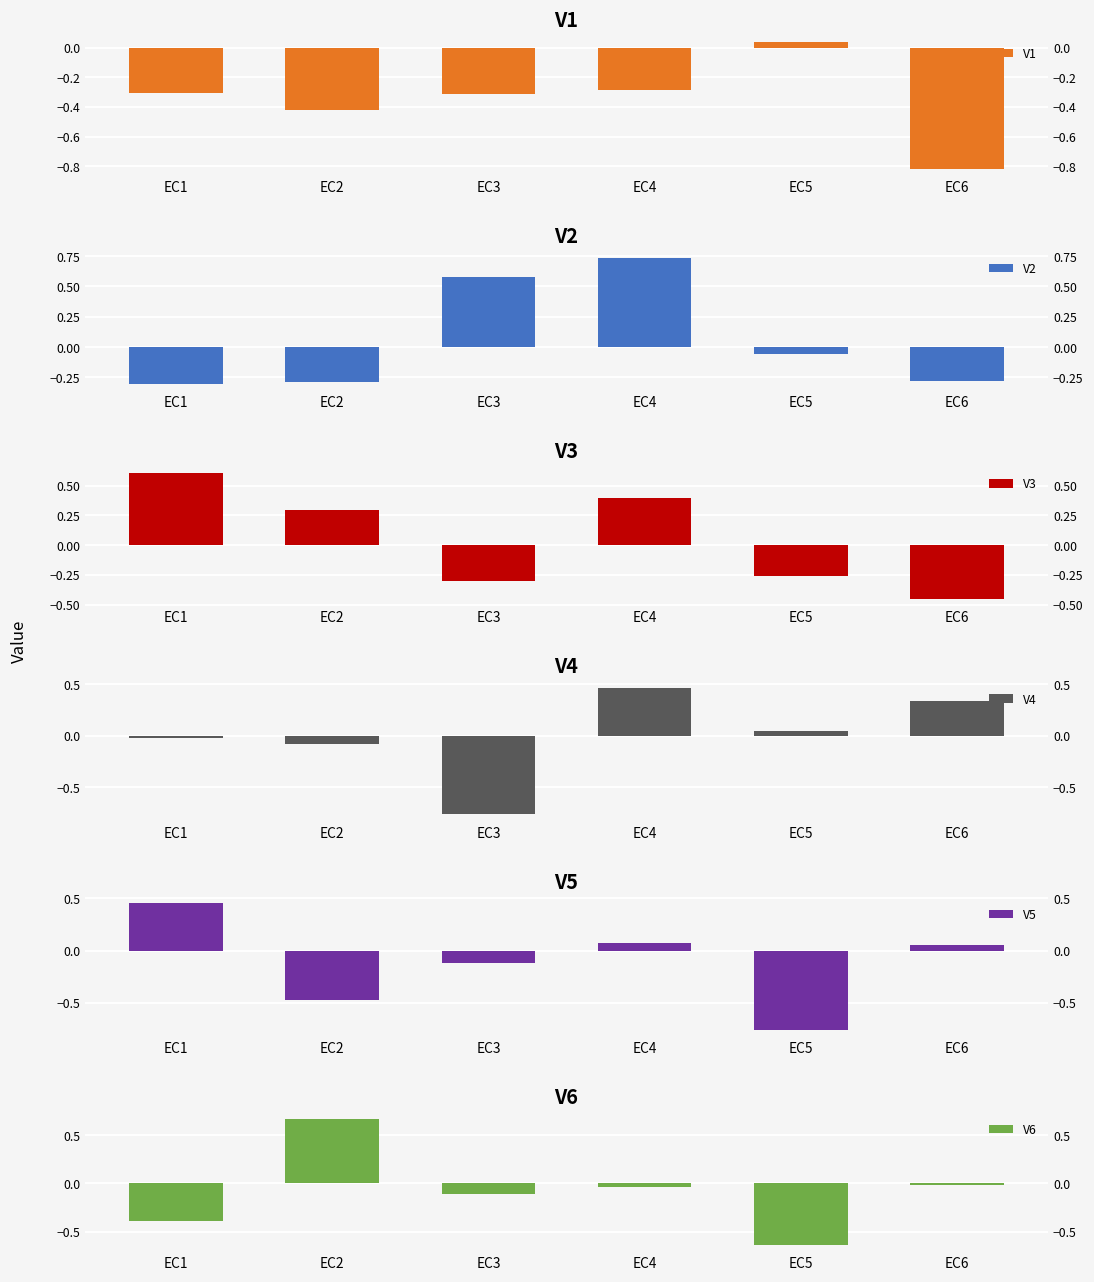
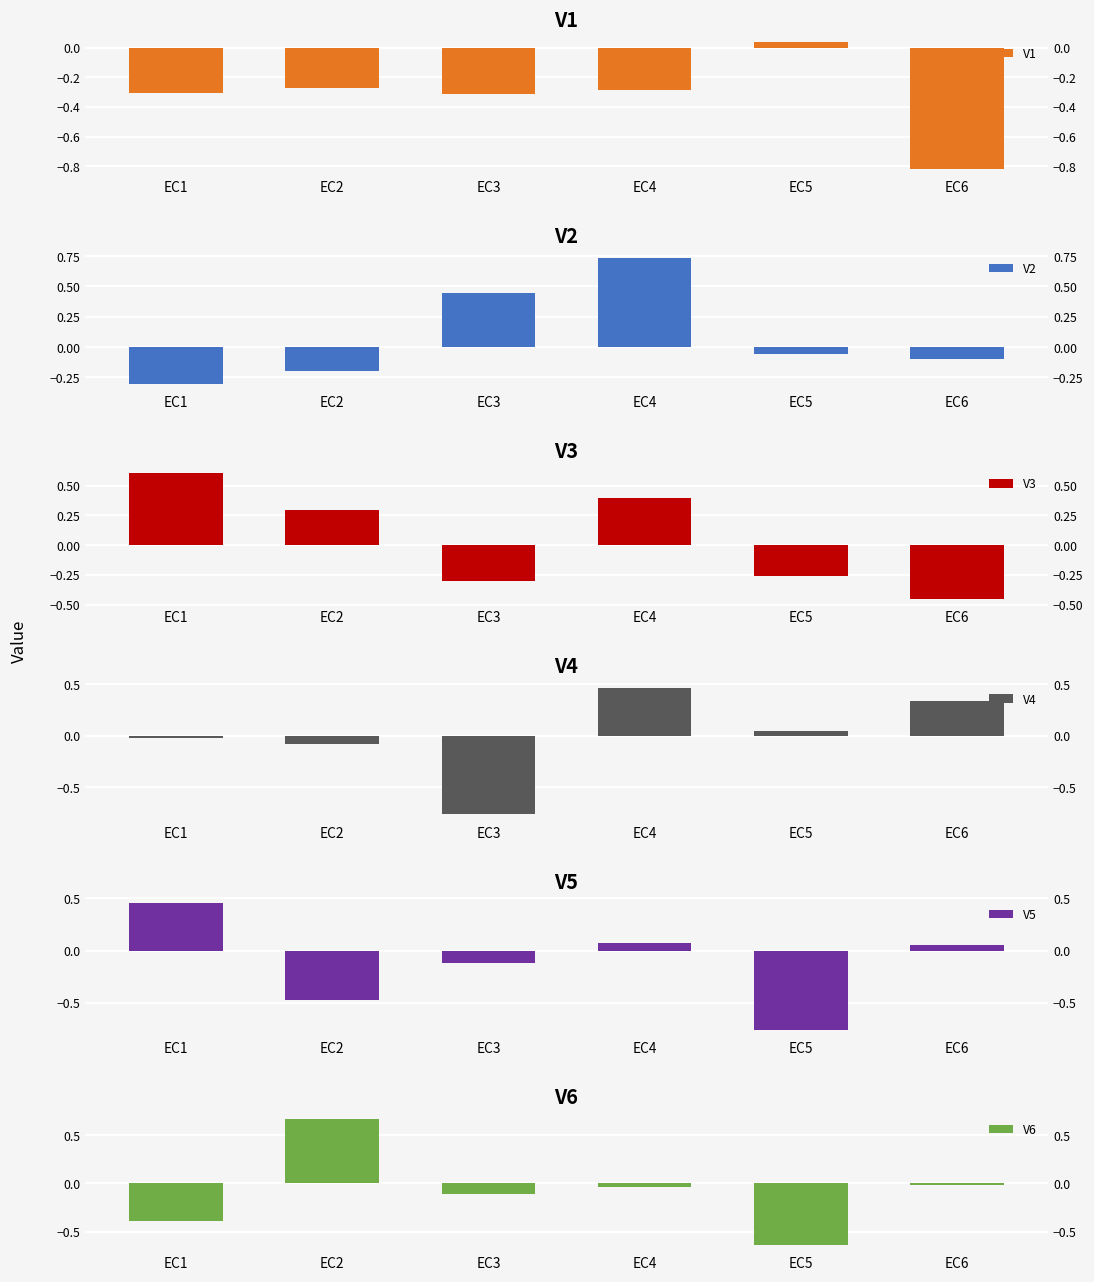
  {
    "V1": {
      "EC1": -0.31,
-     "EC2": -0.42,
+     "EC2": -0.27,
      "EC3": -0.31,
      "EC4": -0.28,
      "EC5": 0.03,
      "EC6": -0.82
    },
    "V2": {
      "EC1": -0.30,
-     "EC2": -0.29,
-     "EC3": 0.58,
+     "EC2": -0.20,
+     "EC3": 0.44,
      "EC4": 0.74,
      "EC5": -0.05,
-     "EC6": -0.28
+     "EC6": -0.10
    },
    "V3": {
      "EC1": 0.61,
      "EC2": 0.30,
      "EC3": -0.30,
      "EC4": 0.40,
      "EC5": -0.26,
      "EC6": -0.45
    },
    "V4": {
      "EC2": -0.1,
      "EC3": -0.8,
      "EC4": 0.5,
      "EC5": 0.0,
      "EC6": 0.3
    },
    "V5": {
      "EC1": 0.4,
      "EC2": -0.5,
      "EC3": -0.1,
      "EC4": 0.1,
      "EC5": -0.8,
      "EC6": 0.1
    },
    "V6": {
      "EC1": -0.4,
      "EC2": 0.7,
      "EC3": -0.1,
      "EC4": 0.0,
      "EC5": -0.6
    }
  }
